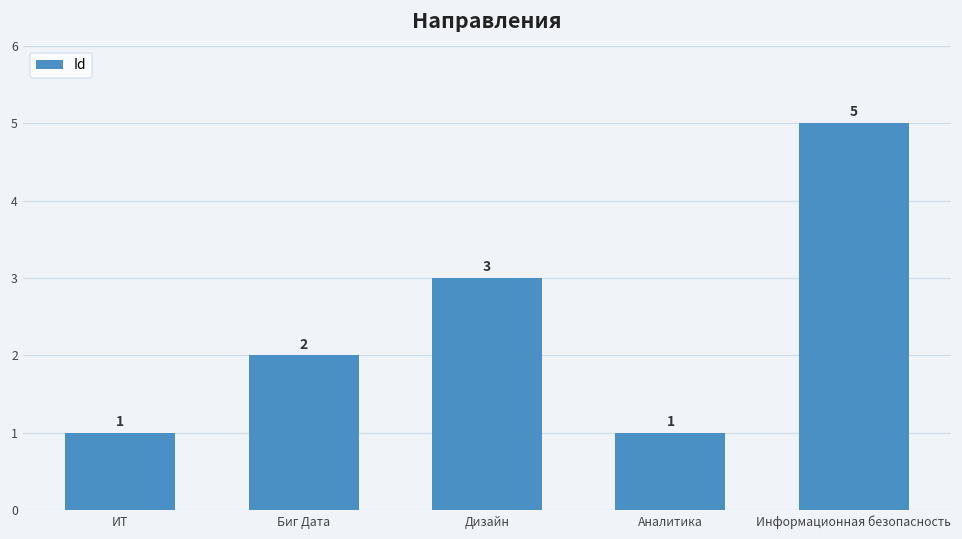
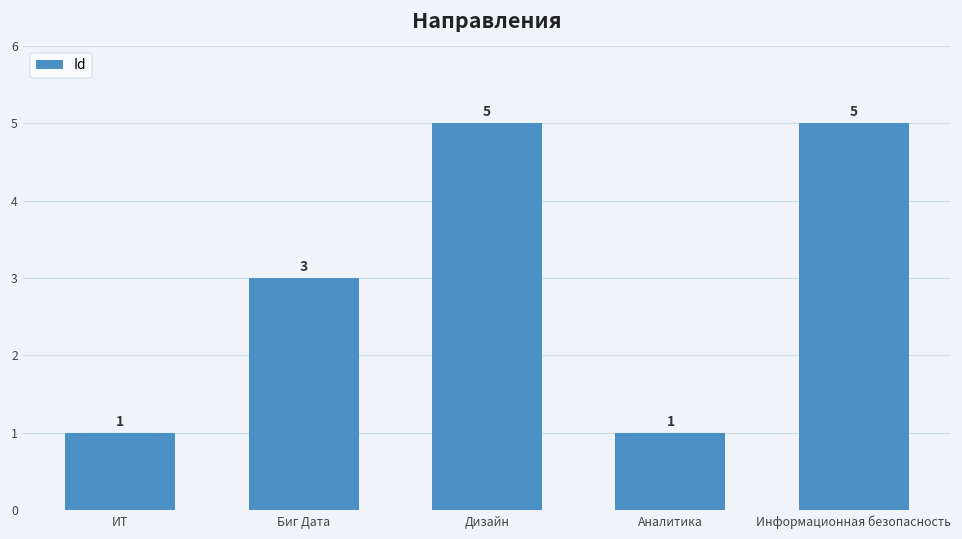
  {
    "ИТ": 1,
-   "Биг Дата": 2,
-   "Дизайн": 3,
+   "Биг Дата": 3,
+   "Дизайн": 5,
    "Аналитика": 1,
    "Информационная безопасность": 5
  }
